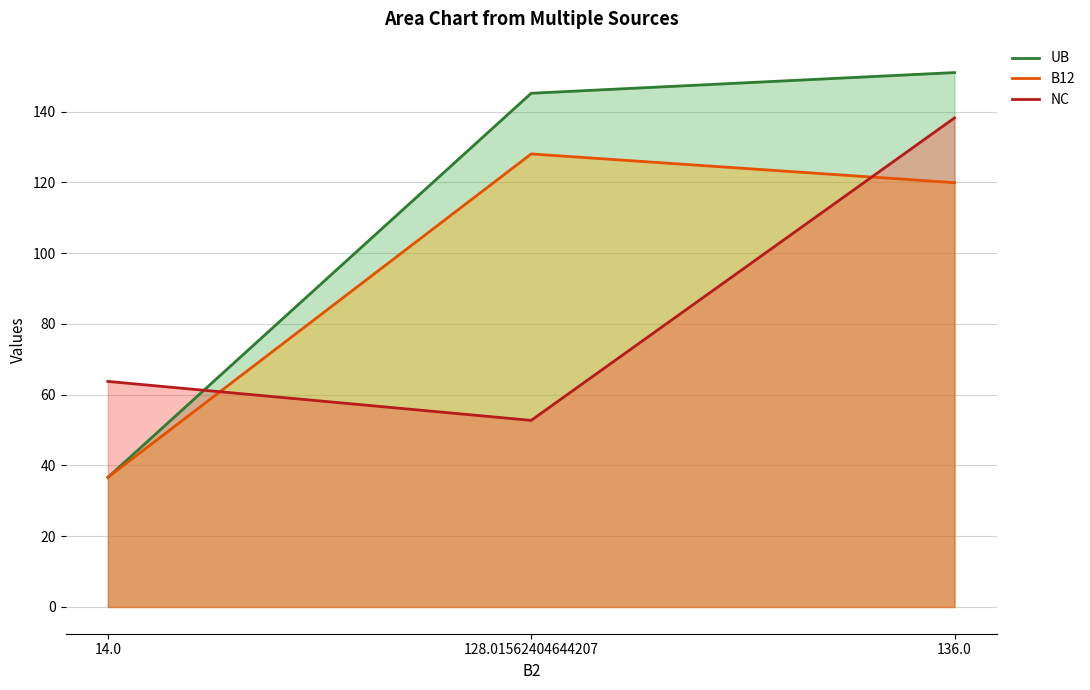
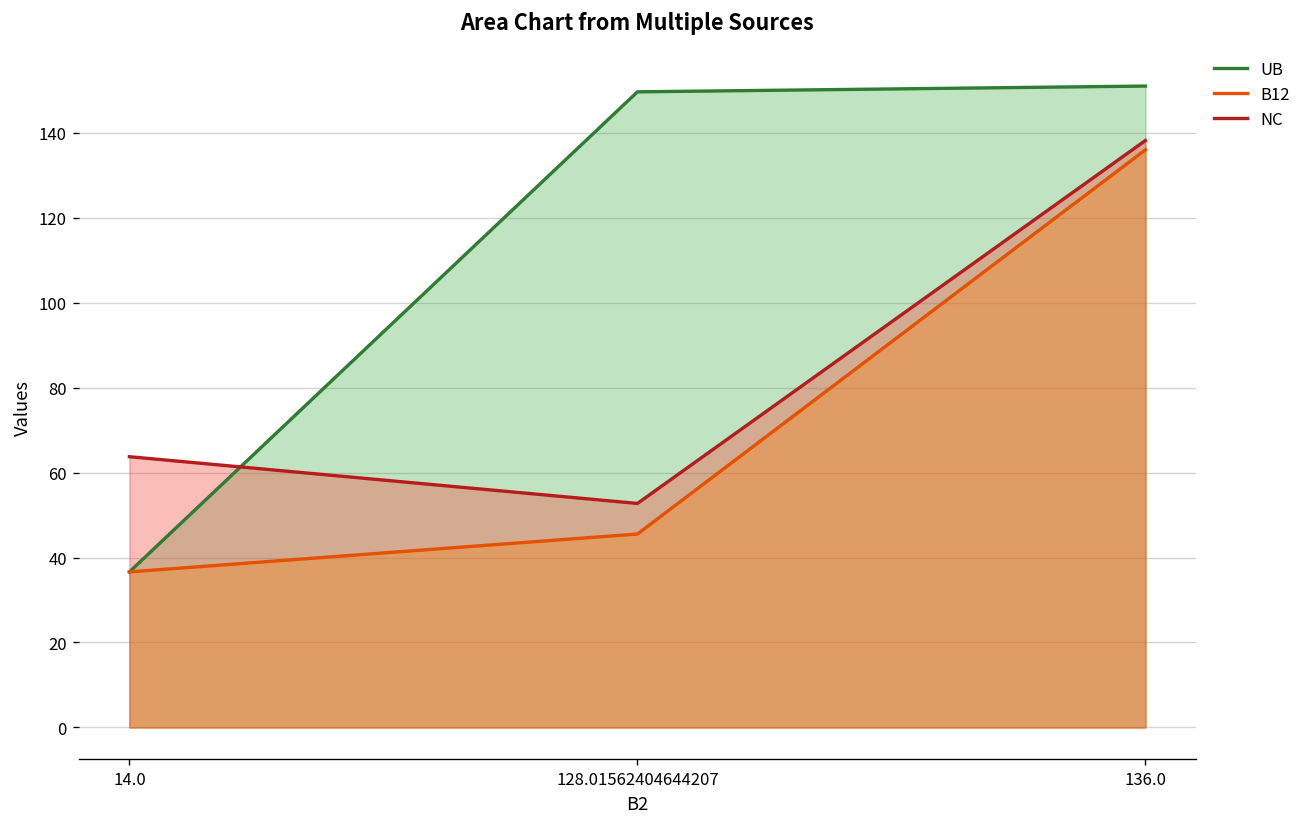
  {
    "UB": {
-     "128.01562404644207": 145,
+     "128.01562404644207": 150,
      "136.0": 151
    },
    "B12": {
-     "128.01562404644207": 128,
-     "136.0": 120
+     "128.01562404644207": 46,
+     "136.0": 136
    },
    "NC": {
      "14.0": 64,
      "128.01562404644207": 53,
      "136.0": 138
    }
  }
